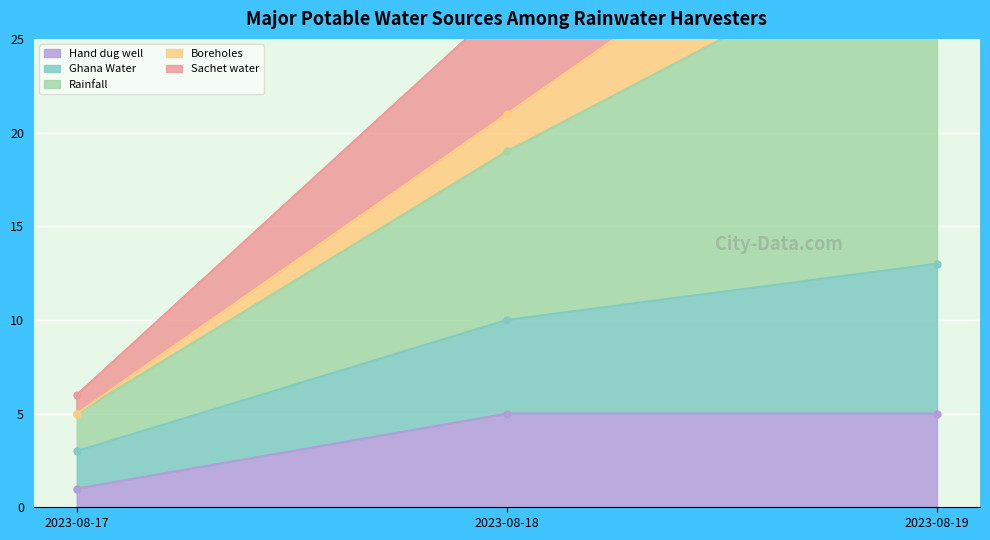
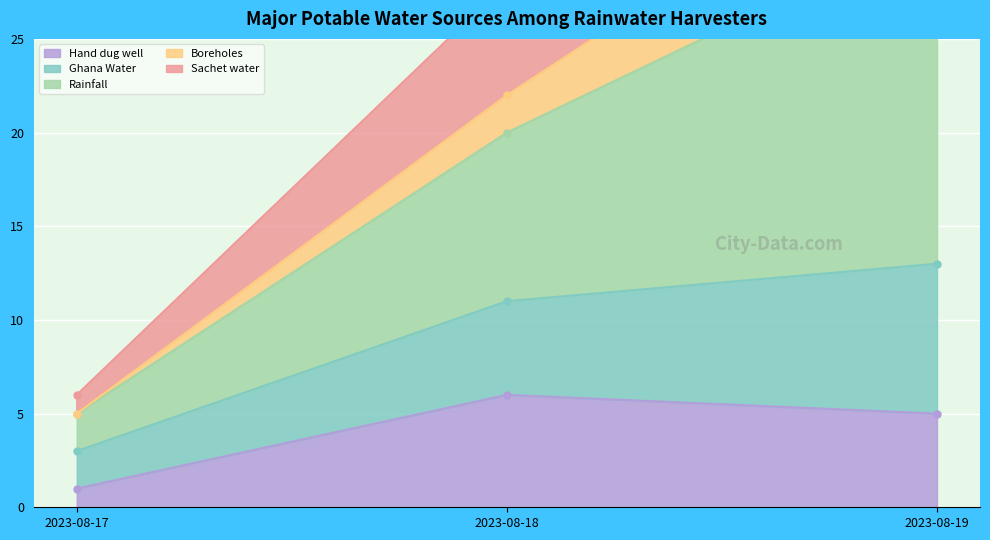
  {
    "Hand dug well": {
      "2023-08-17": 1,
-     "2023-08-18": 5,
+     "2023-08-18": 6,
      "2023-08-19": 5
    }
  }
